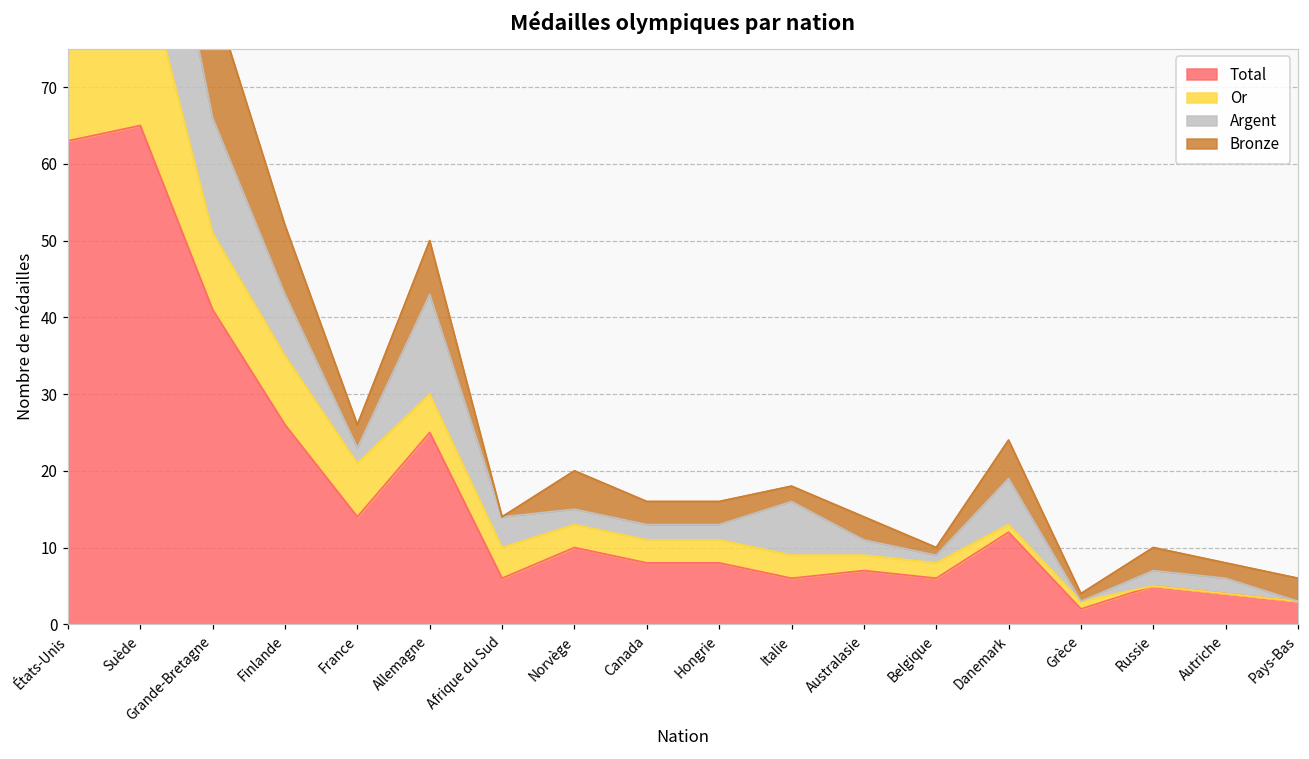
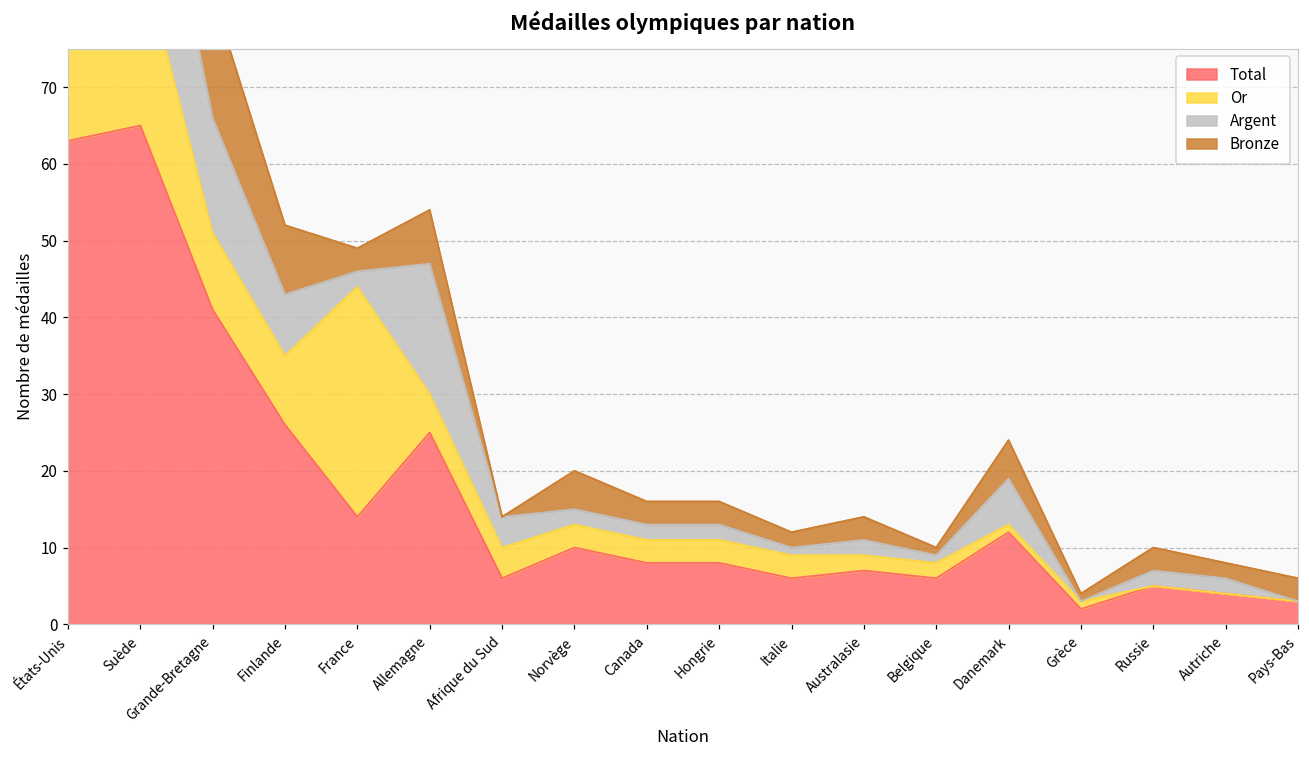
  {
    "Total": {
      "États-Unis": 63,
      "Suède": 65,
      "Grande-Bretagne": 41,
      "Finlande": 26,
      "France": 14,
      "Allemagne": 25,
      "Afrique du Sud": 6,
      "Norvège": 10,
      "Canada": 8,
      "Hongrie": 8,
      "Italie": 6,
      "Australasie": 7,
      "Belgique": 6,
      "Danemark": 12,
      "Grèce": 2
    },
    "Or": {
      "Grande-Bretagne": 10,
      "Finlande": 9,
-     "France": 7,
+     "France": 30,
      "Allemagne": 5,
      "Afrique du Sud": 4,
      "Norvège": 3,
      "Canada": 3,
      "Hongrie": 3,
      "Italie": 3,
      "Australasie": 2,
      "Belgique": 2,
      "Danemark": 1
    },
    "Argent": {
      "Grande-Bretagne": 15,
      "Finlande": 8,
      "France": 2,
-     "Allemagne": 13,
+     "Allemagne": 17,
      "Norvège": 2,
      "Canada": 2,
      "Hongrie": 2,
-     "Italie": 7,
+     "Italie": 1,
      "Australasie": 2,
      "Belgique": 1,
      "Danemark": 6,
      "Russie": 2,
      "Autriche": 2
    },
    "Bronze": {
      "Finlande": 9,
      "France": 3,
      "Allemagne": 7,
      "Norvège": 5,
      "Canada": 3,
      "Hongrie": 3,
      "Italie": 2,
      "Australasie": 3,
      "Belgique": 1,
      "Danemark": 5,
      "Grèce": 1,
      "Russie": 3,
      "Autriche": 2,
      "Pays-Bas": 3
    }
  }
